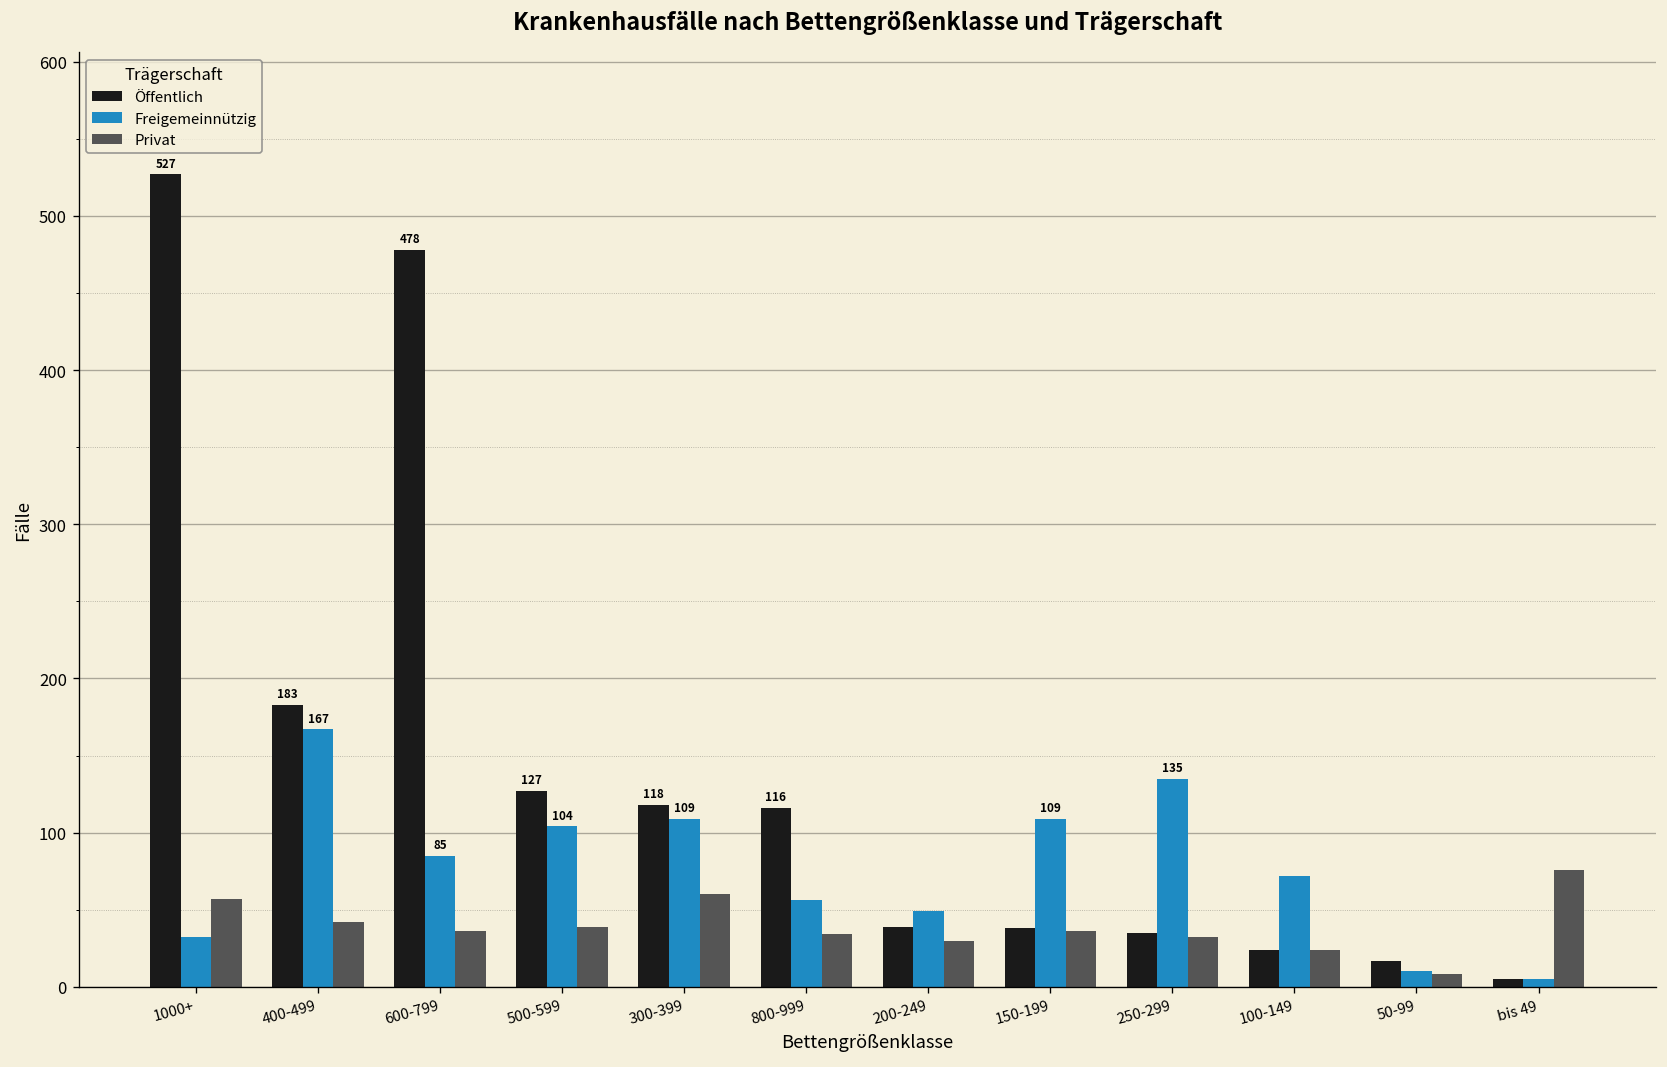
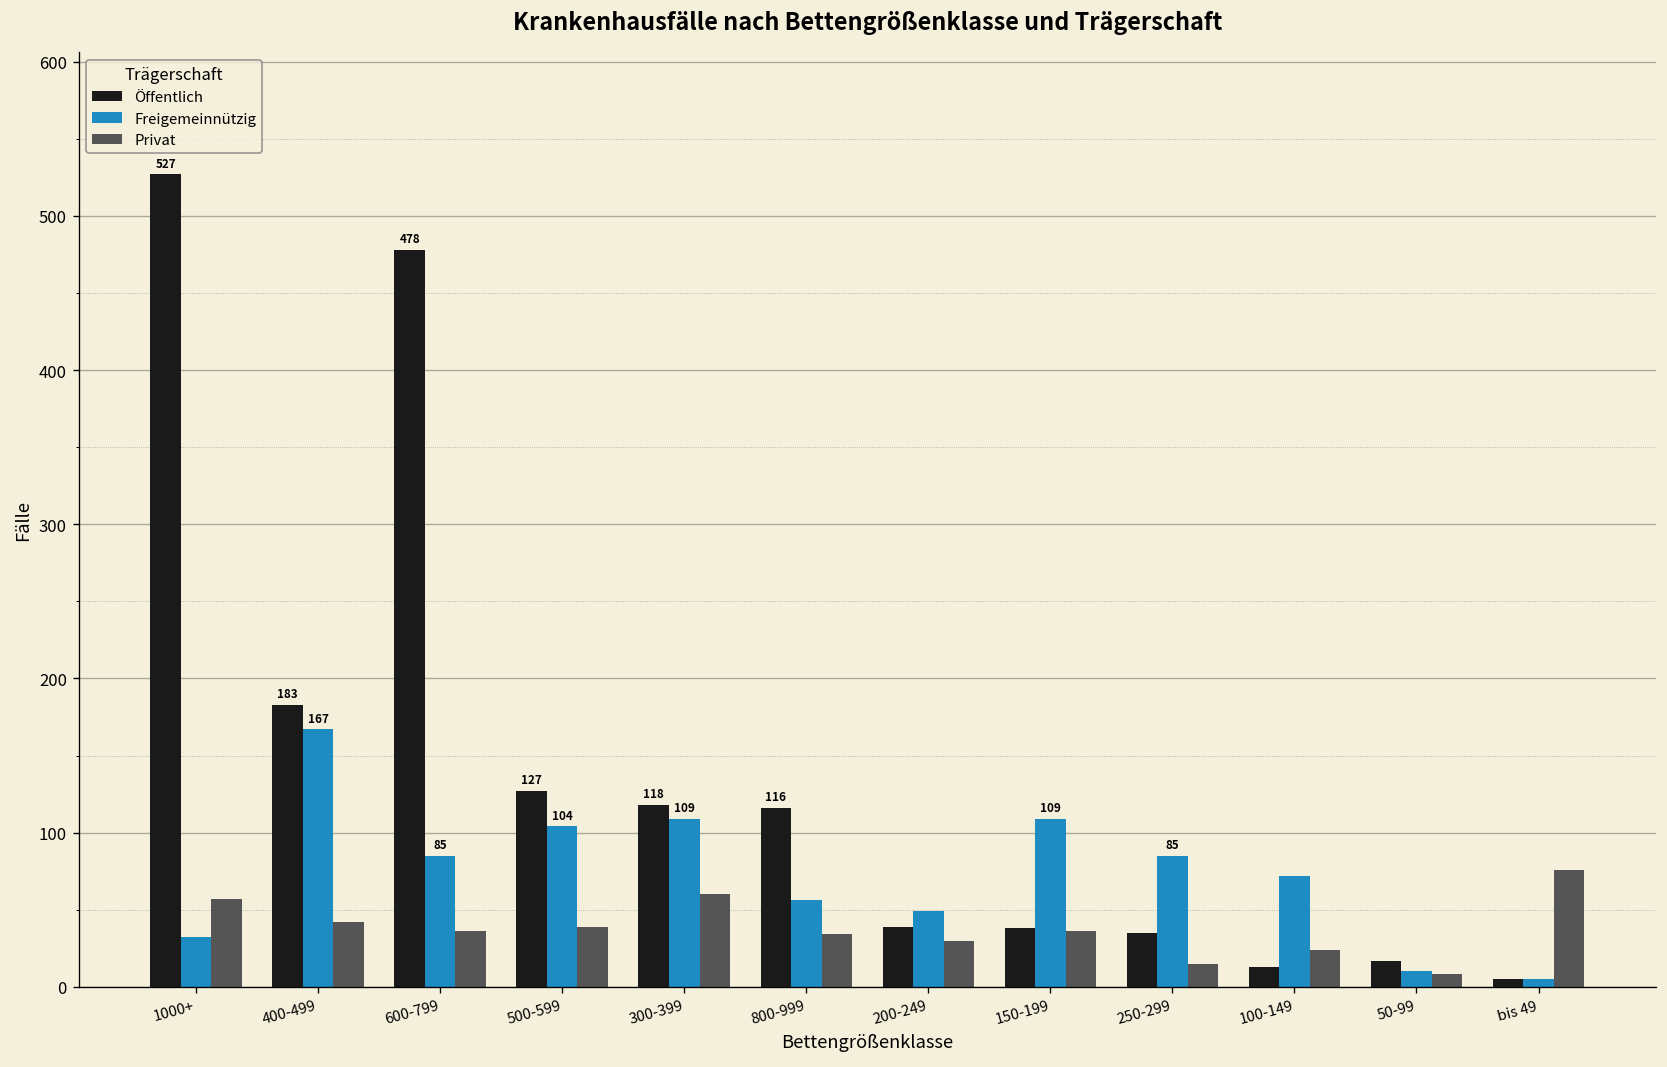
  {
    "Öffentlich": {
      "200-249": 39,
      "150-199": 38,
      "250-299": 35,
-     "100-149": 24,
+     "100-149": 13,
      "50-99": 17,
      "bis 49": 5
    },
    "Freigemeinnützig": {
      "400-499": 167,
      "600-799": 85,
      "500-599": 104,
      "300-399": 109,
      "150-199": 109,
-     "250-299": 135
+     "250-299": 85
    },
    "Privat": {
      "1000+": 57,
      "400-499": 42,
      "600-799": 36,
      "500-599": 39,
      "300-399": 60,
      "800-999": 34,
      "200-249": 30,
      "150-199": 36,
-     "250-299": 32,
+     "250-299": 15,
      "100-149": 24,
      "50-99": 8,
      "bis 49": 76
    }
  }
